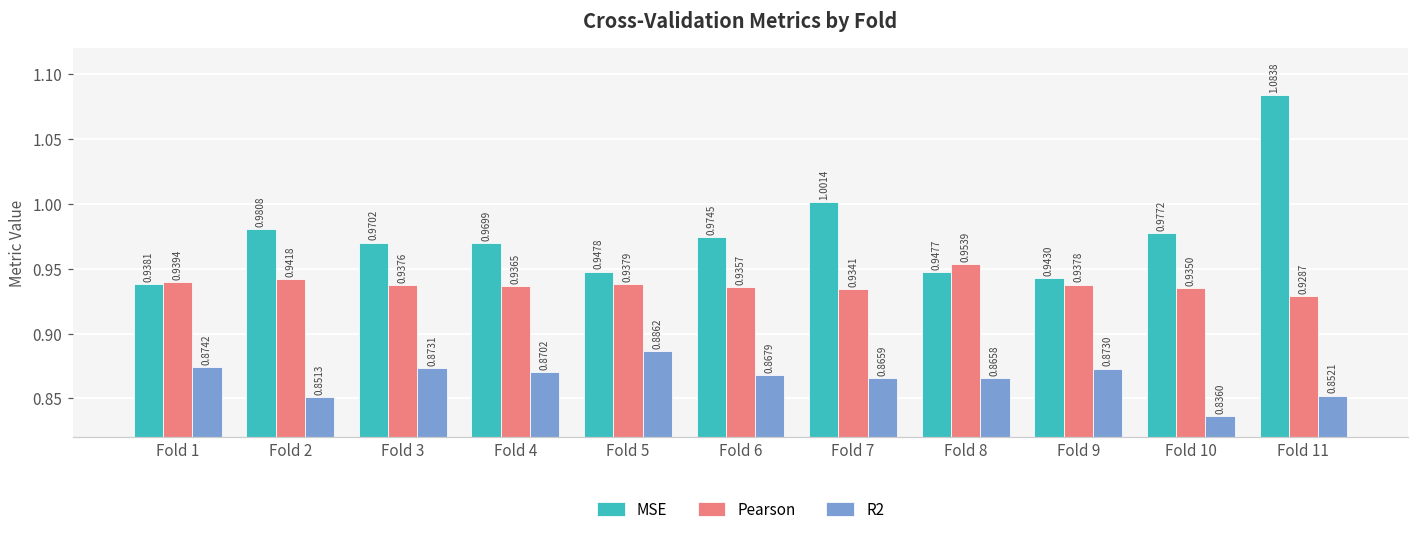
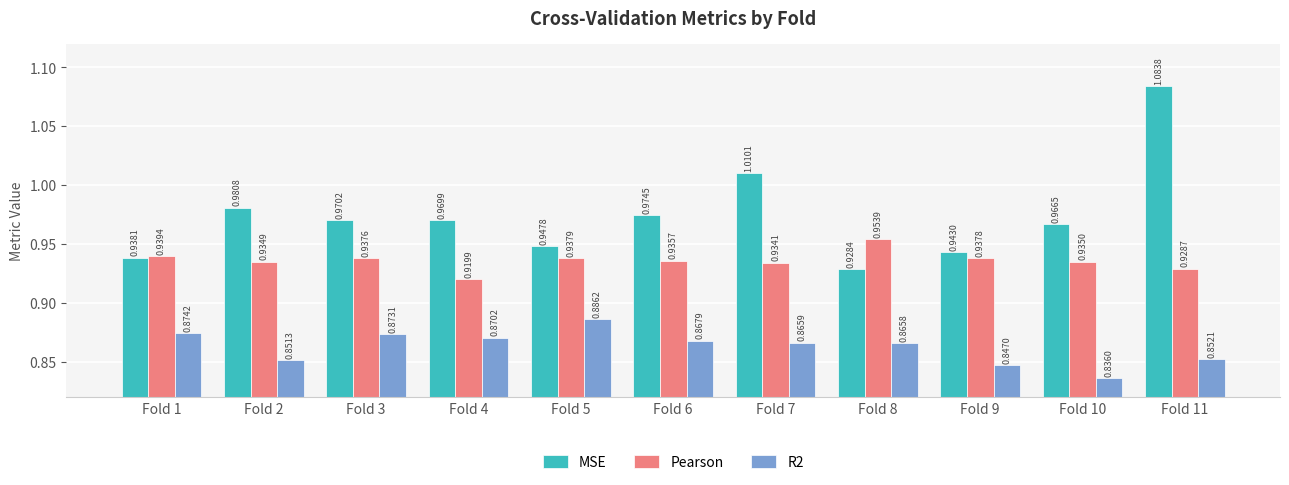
  {
    "MSE": {
      "Fold 1": 0.9381,
      "Fold 2": 0.9808,
      "Fold 3": 0.9702,
      "Fold 4": 0.9699,
      "Fold 5": 0.9478,
      "Fold 6": 0.9745,
-     "Fold 7": 1.0014,
-     "Fold 8": 0.9477,
+     "Fold 7": 1.0101,
+     "Fold 8": 0.9284,
      "Fold 9": 0.9430,
-     "Fold 10": 0.9772,
+     "Fold 10": 0.9665,
      "Fold 11": 1.0838
    },
    "Pearson": {
      "Fold 1": 0.9394,
-     "Fold 2": 0.9418,
+     "Fold 2": 0.9349,
      "Fold 3": 0.9376,
-     "Fold 4": 0.9365,
+     "Fold 4": 0.9199,
      "Fold 5": 0.9379,
      "Fold 6": 0.9357,
      "Fold 7": 0.9341,
      "Fold 8": 0.9539,
      "Fold 9": 0.9378,
      "Fold 10": 0.9350,
      "Fold 11": 0.9287
    },
    "R2": {
      "Fold 1": 0.8742,
      "Fold 2": 0.8513,
      "Fold 3": 0.8731,
      "Fold 4": 0.8702,
      "Fold 5": 0.8862,
      "Fold 6": 0.8679,
      "Fold 7": 0.8659,
      "Fold 8": 0.8658,
-     "Fold 9": 0.8730,
+     "Fold 9": 0.8470,
      "Fold 10": 0.8360,
      "Fold 11": 0.8521
    }
  }
